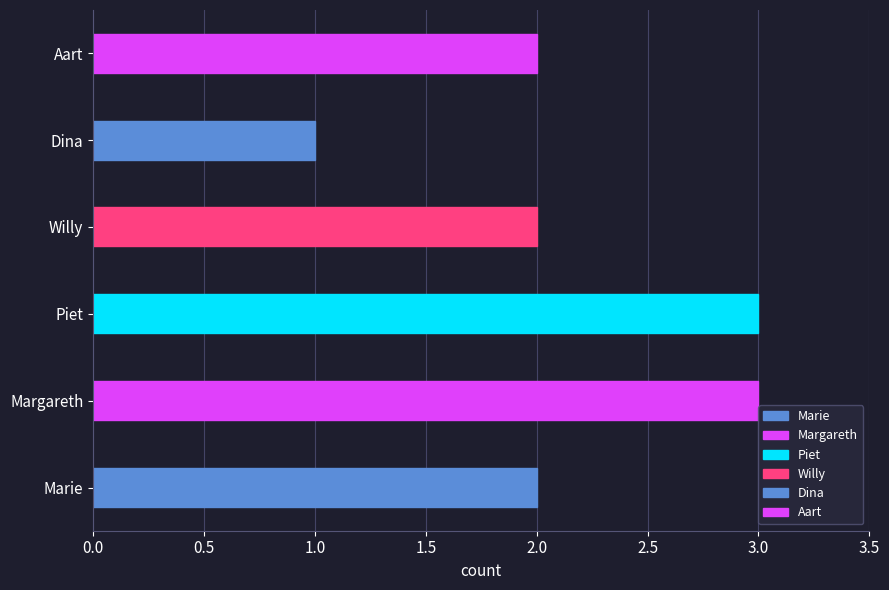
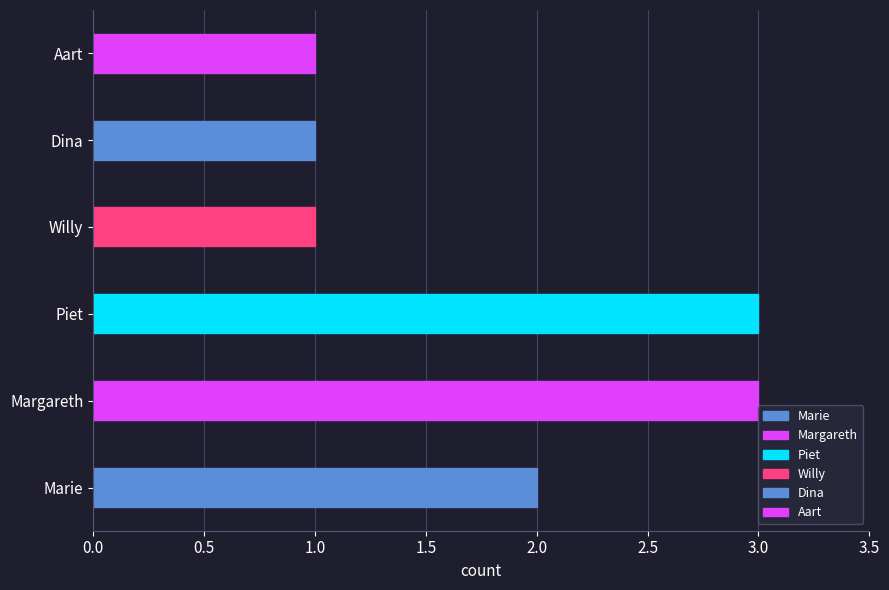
  {
-   "Aart": 2,
+   "Aart": 1,
    "Dina": 1,
-   "Willy": 2,
+   "Willy": 1,
    "Piet": 3,
    "Margareth": 3,
    "Marie": 2
  }
